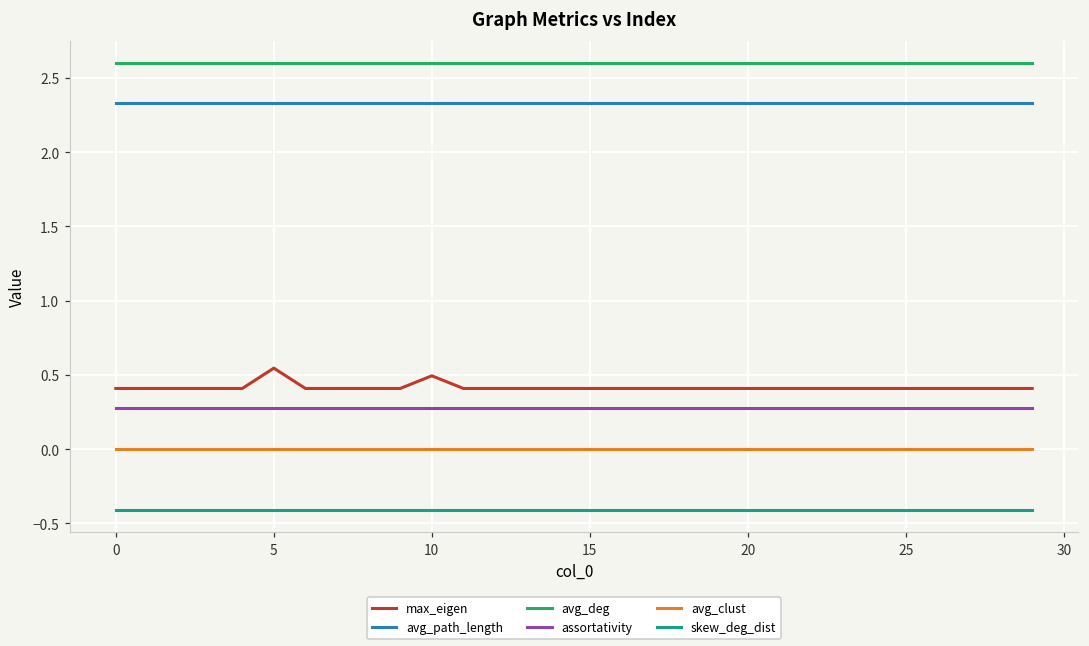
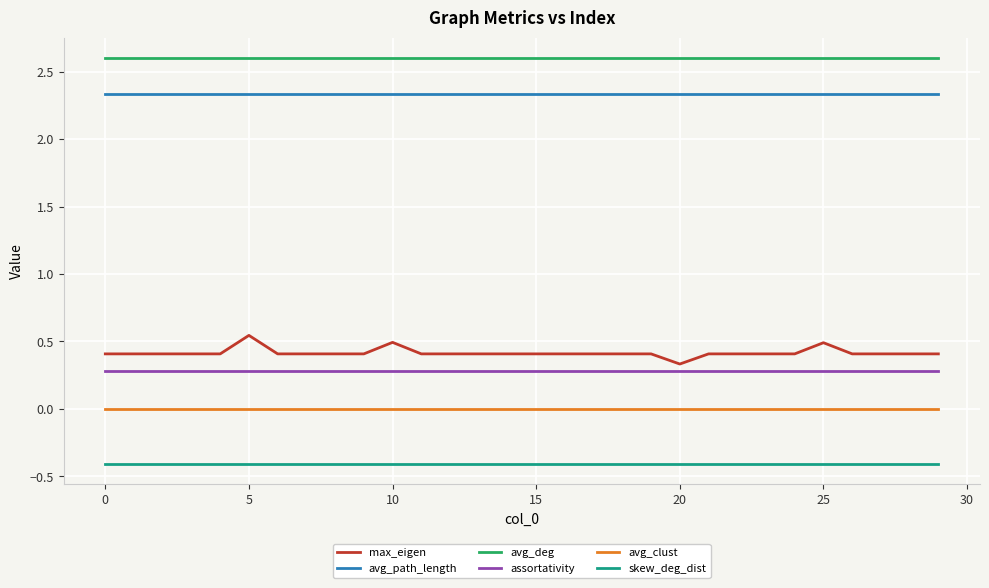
  {
    "max_eigen": {
      "0": 0.41,
      "5": 0.55,
      "10": 0.49,
      "15": 0.41,
-     "20": 0.41,
-     "25": 0.41
+     "20": 0.33,
+     "25": 0.49
    },
    "avg_path_length": {
      "0": 2.33,
      "5": 2.33,
      "10": 2.33,
      "15": 2.33,
      "20": 2.33,
      "25": 2.33
    },
    "assortativity": {
      "0": 0.28,
      "5": 0.28,
      "10": 0.28,
      "15": 0.28,
      "20": 0.28,
      "25": 0.28
    },
    "avg_clust": {
      "0": 0.00,
      "5": 0.00,
      "10": 0.00,
      "15": 0.00,
      "20": 0.00,
      "25": 0.00
    }
  }
